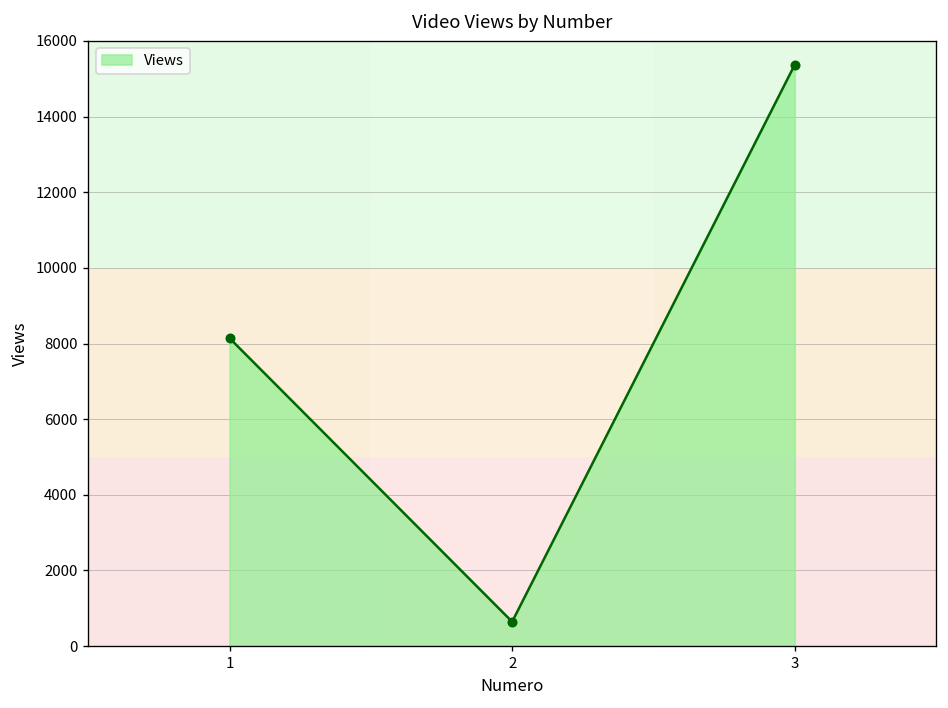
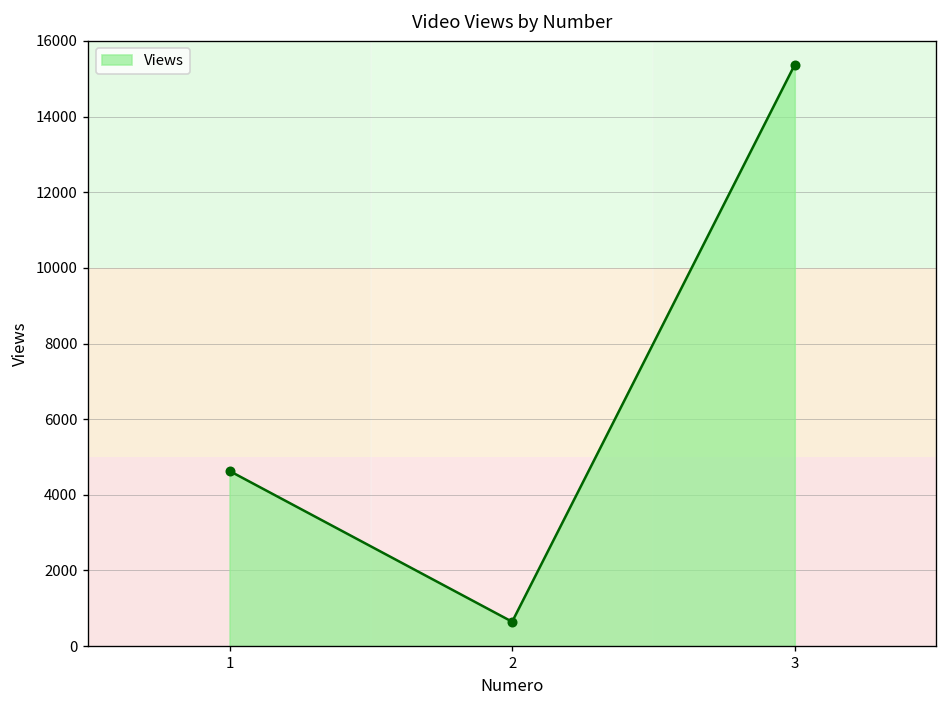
  {
-   "1": 8100,
+   "1": 4600,
    "2": 600,
    "3": 15400
  }
